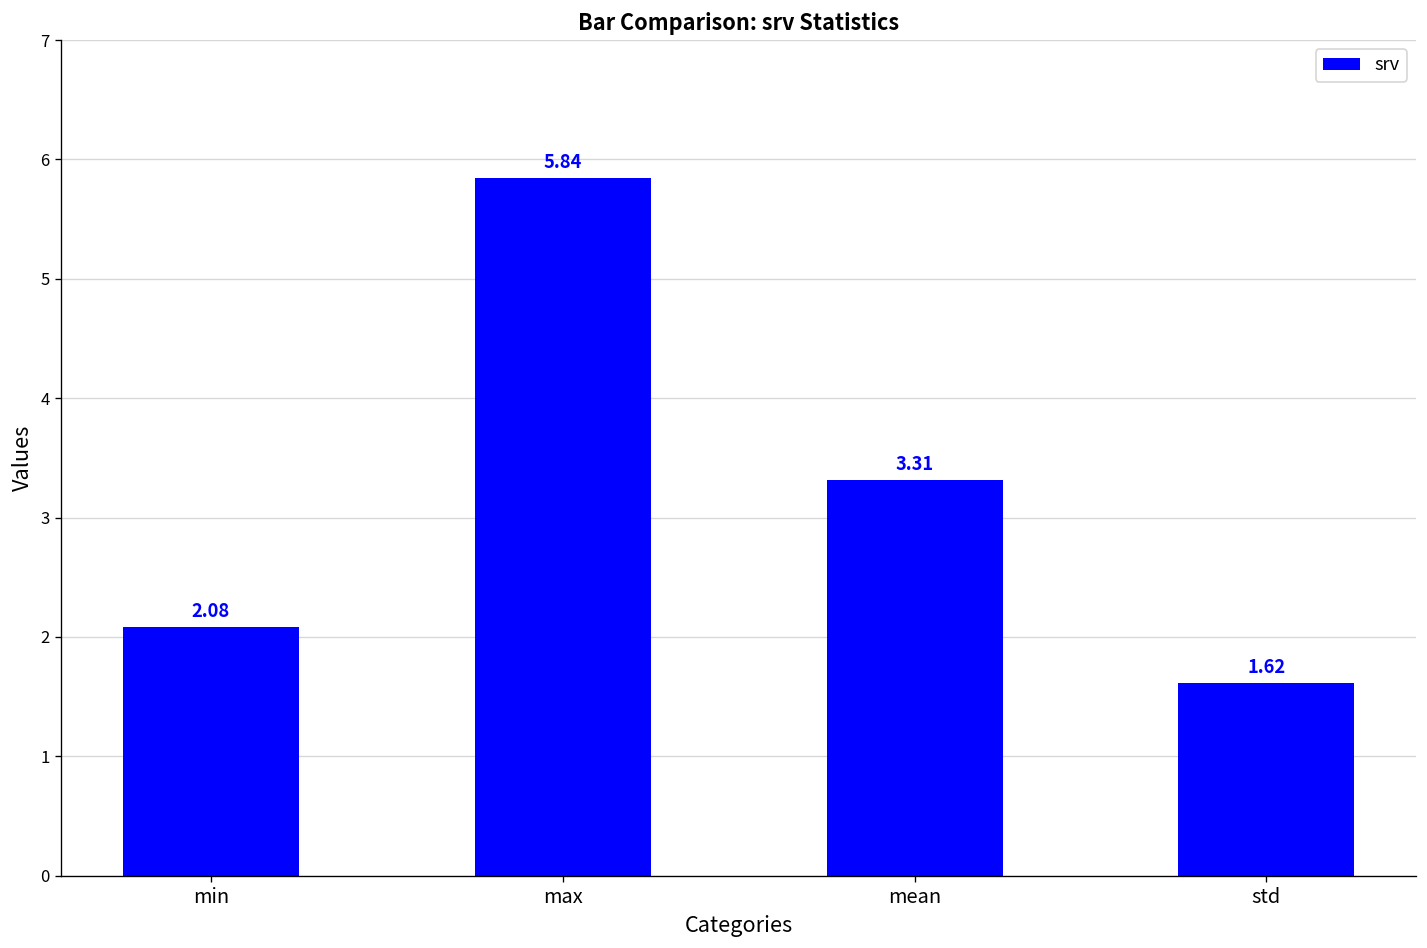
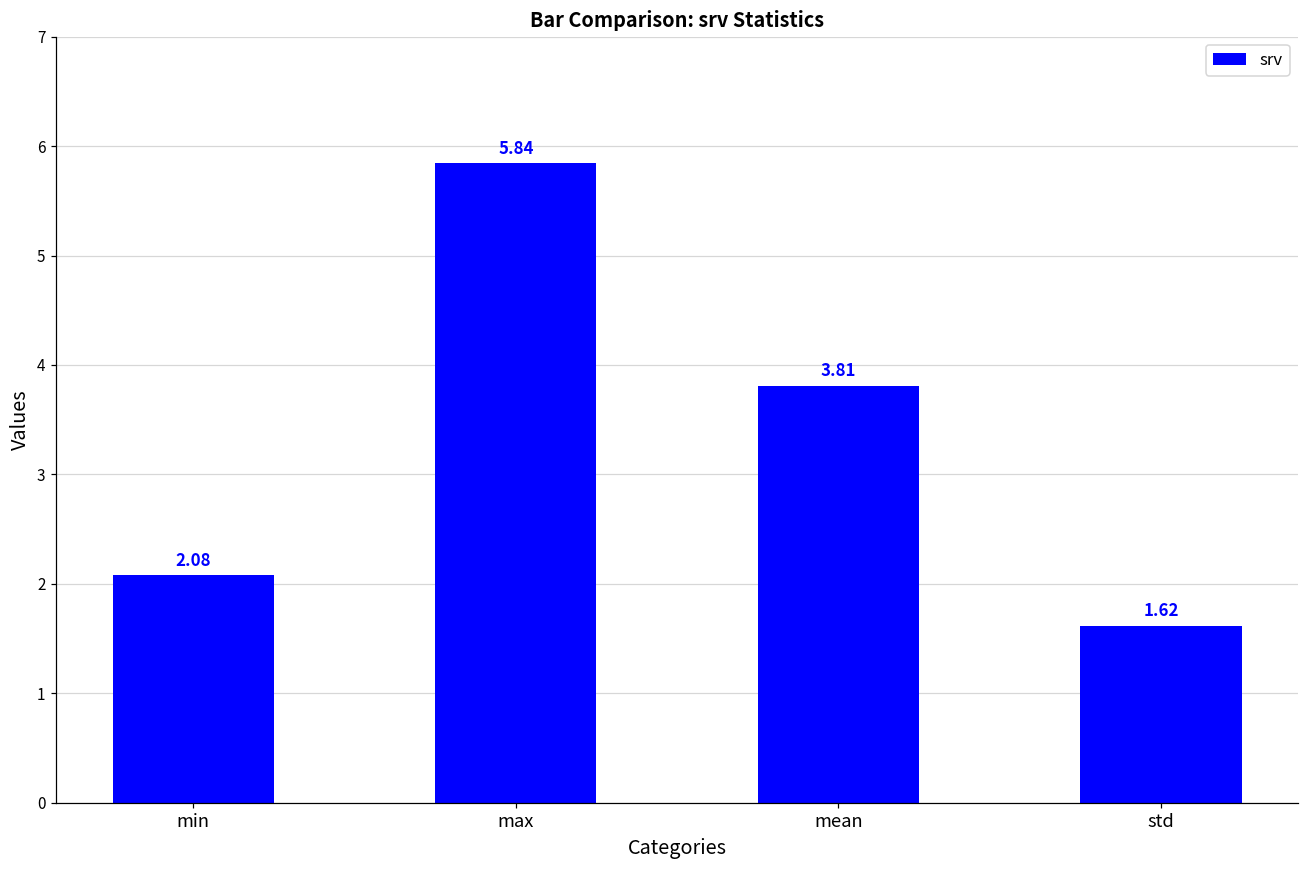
  {
    "min": 2.08,
    "max": 5.84,
-   "mean": 3.31,
+   "mean": 3.81,
    "std": 1.62
  }
